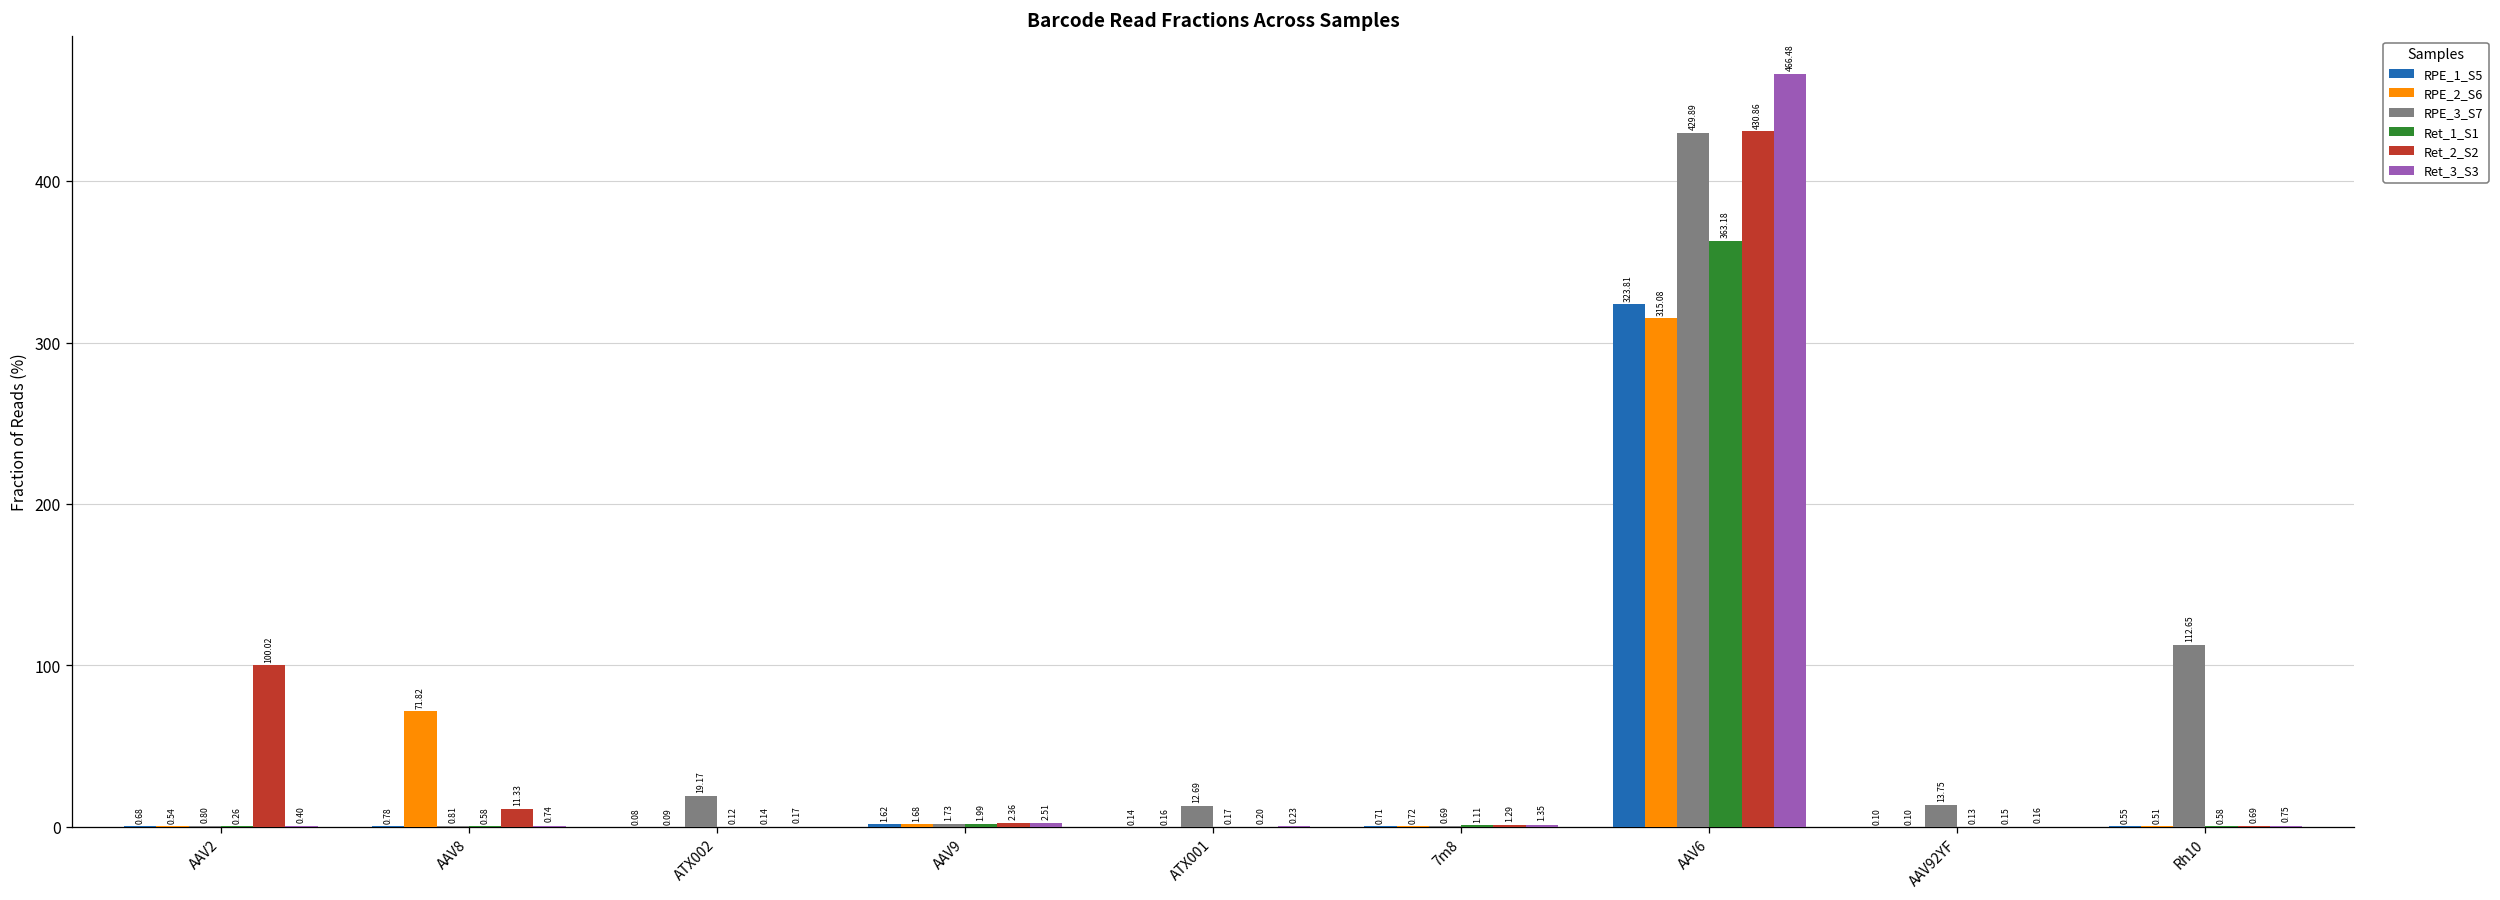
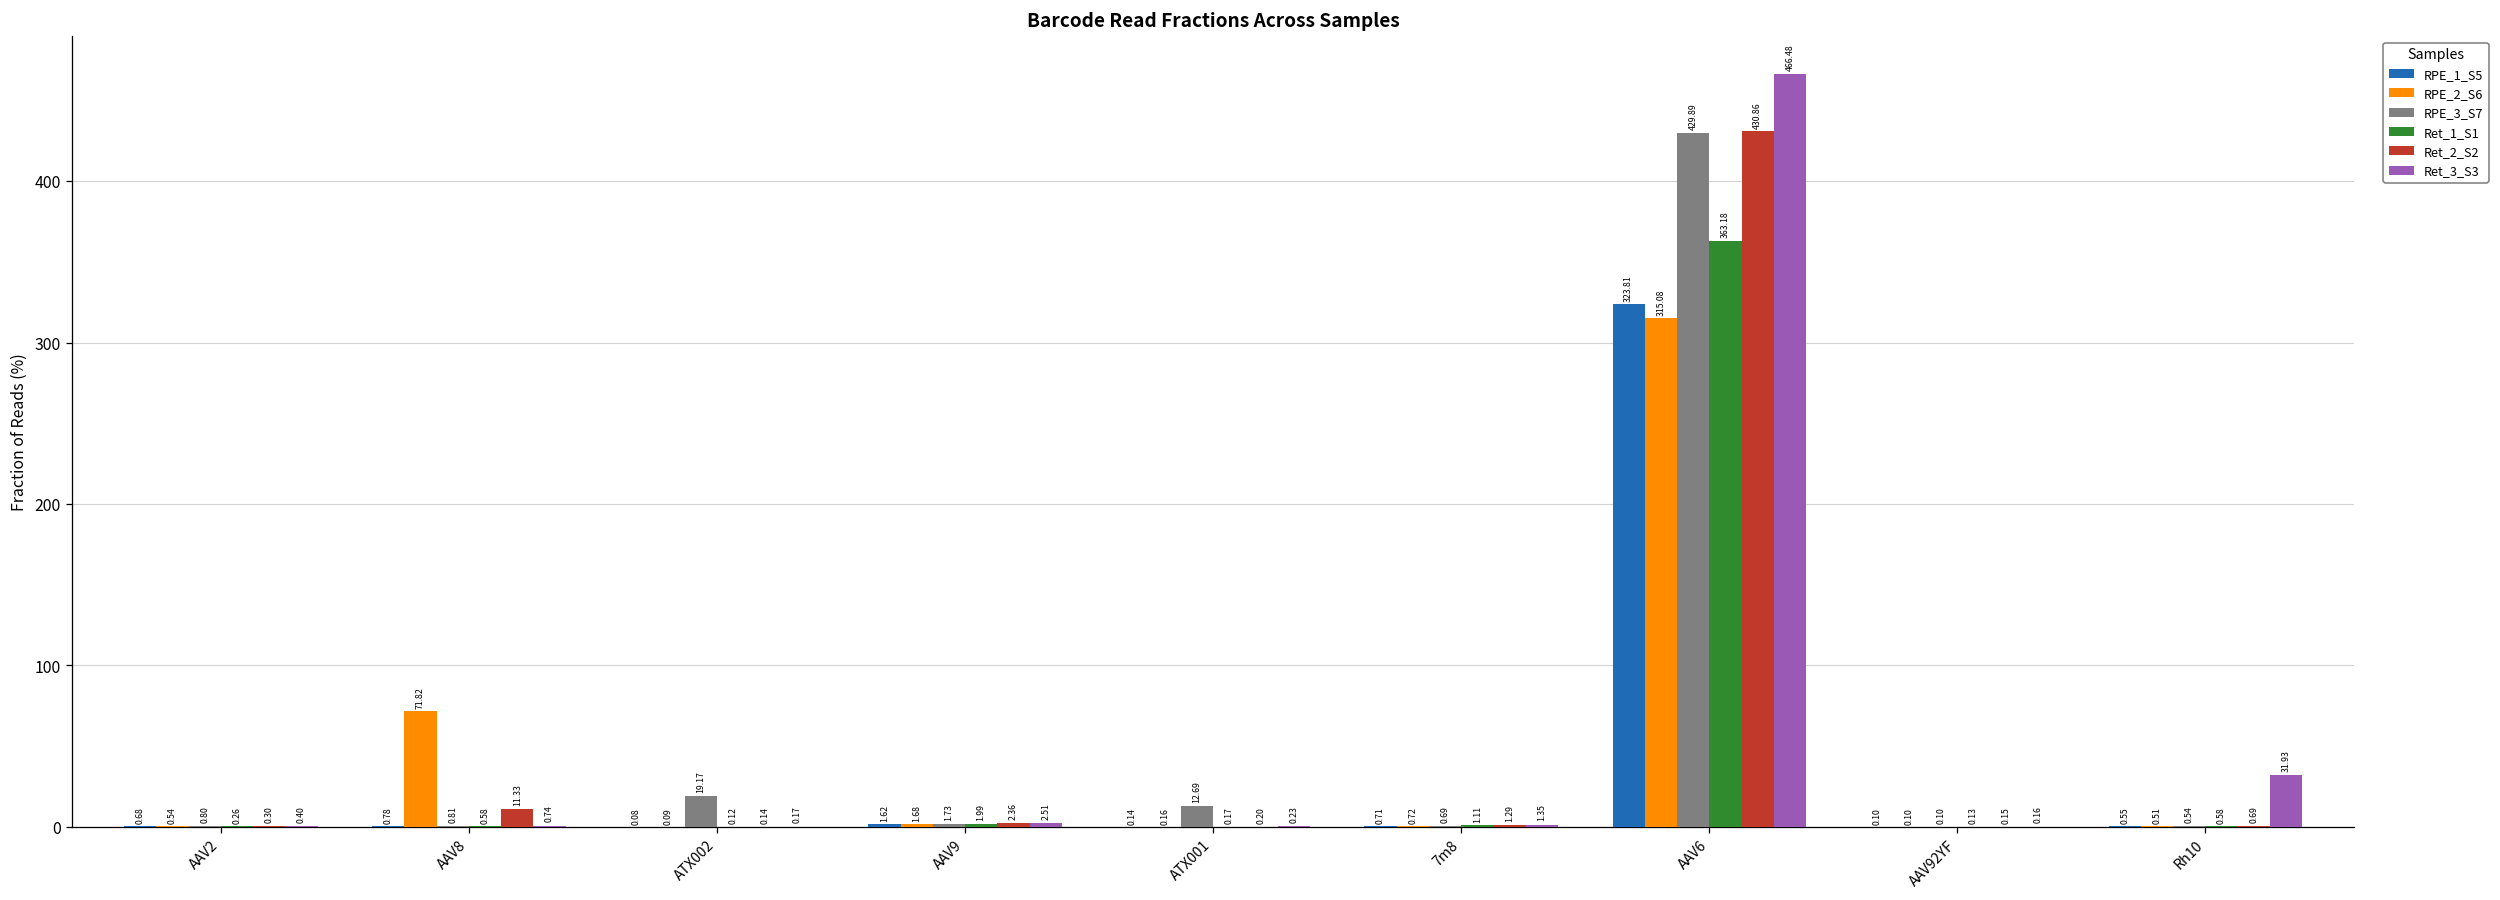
  {
    "RPE_1_S5": {
      "AAV2": 0.68,
      "AAV8": 0.78,
      "ATX002": 0.08,
      "AAV9": 1.62,
      "ATX001": 0.14,
      "7m8": 0.71,
      "AAV6": 323.81,
      "AAV92YF": 0.10,
      "Rh10": 0.55
    },
    "RPE_2_S6": {
      "AAV2": 0.54,
      "AAV8": 71.82,
      "ATX002": 0.09,
      "AAV9": 1.68,
      "ATX001": 0.16,
      "7m8": 0.72,
      "AAV6": 315.08,
      "AAV92YF": 0.10,
      "Rh10": 0.51
    },
    "RPE_3_S7": {
      "AAV2": 0.80,
      "AAV8": 0.81,
      "ATX002": 19.17,
      "AAV9": 1.73,
      "ATX001": 12.69,
      "7m8": 0.69,
      "AAV6": 429.89,
-     "AAV92YF": 13.75,
-     "Rh10": 112.65
+     "AAV92YF": 0.10,
+     "Rh10": 0.54
    },
    "Ret_1_S1": {
      "AAV2": 0.26,
      "AAV8": 0.58,
      "ATX002": 0.12,
      "AAV9": 1.99,
      "ATX001": 0.17,
      "7m8": 1.11,
      "AAV6": 363.18,
      "AAV92YF": 0.13,
      "Rh10": 0.58
    },
    "Ret_2_S2": {
-     "AAV2": 100.02,
+     "AAV2": 0.30,
      "AAV8": 11.33,
      "ATX002": 0.14,
      "AAV9": 2.36,
      "ATX001": 0.20,
      "7m8": 1.29,
      "AAV6": 430.86,
      "AAV92YF": 0.15,
      "Rh10": 0.69
    },
    "Ret_3_S3": {
      "AAV2": 0.40,
      "AAV8": 0.74,
      "ATX002": 0.17,
      "AAV9": 2.51,
      "ATX001": 0.23,
      "7m8": 1.35,
      "AAV6": 466.48,
      "AAV92YF": 0.16,
-     "Rh10": 0.75
+     "Rh10": 31.93
    }
  }
